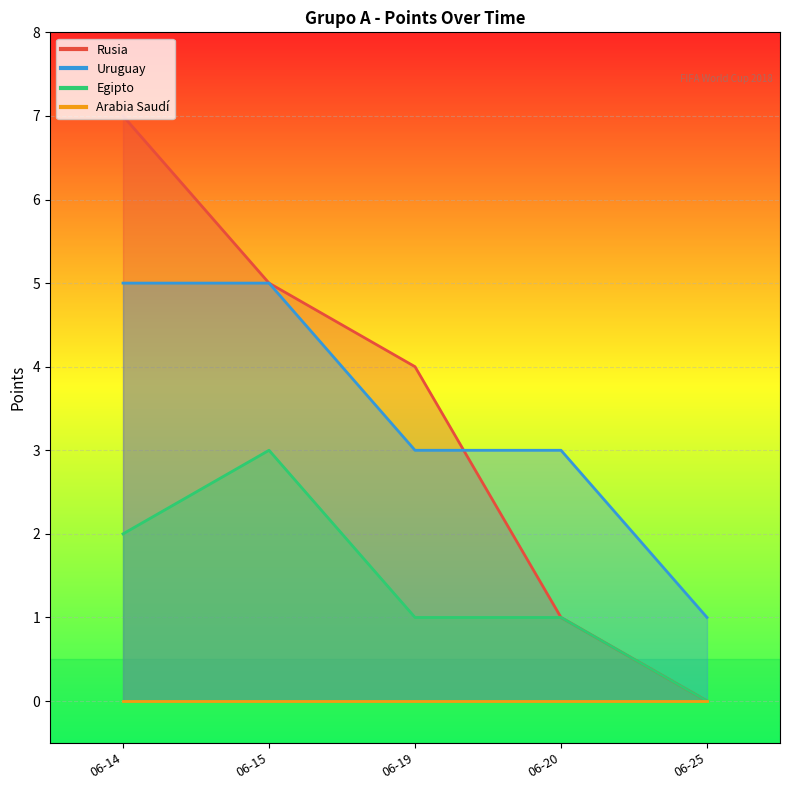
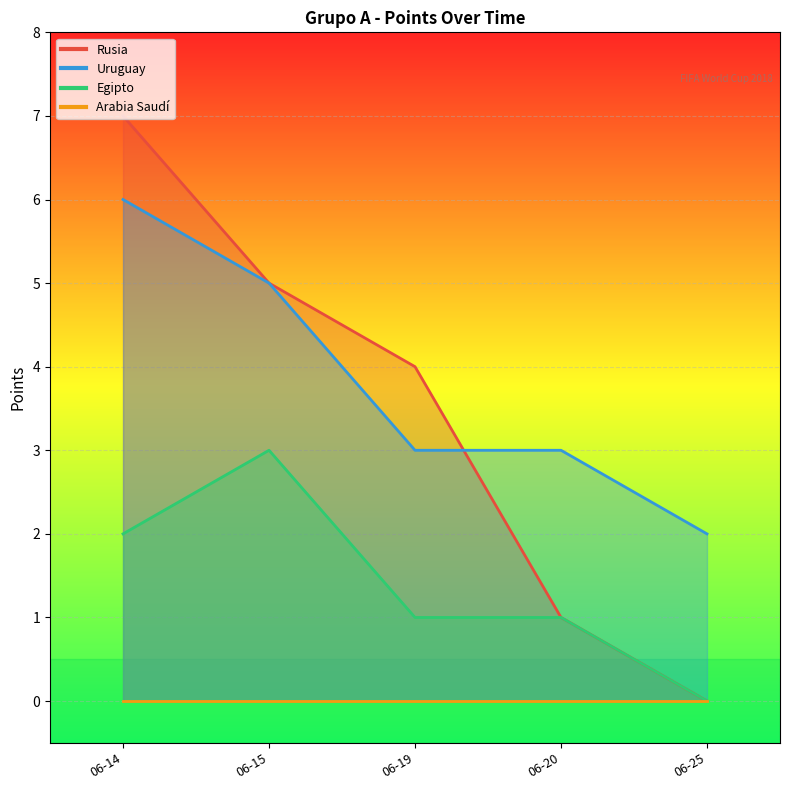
  {
    "Uruguay": {
-     "06-14": 5,
+     "06-14": 6,
      "06-19": 3,
      "06-20": 3,
-     "06-25": 1
+     "06-25": 2
    },
    "Egipto": {
      "06-14": 2,
      "06-15": 3,
      "06-19": 1
    }
  }
